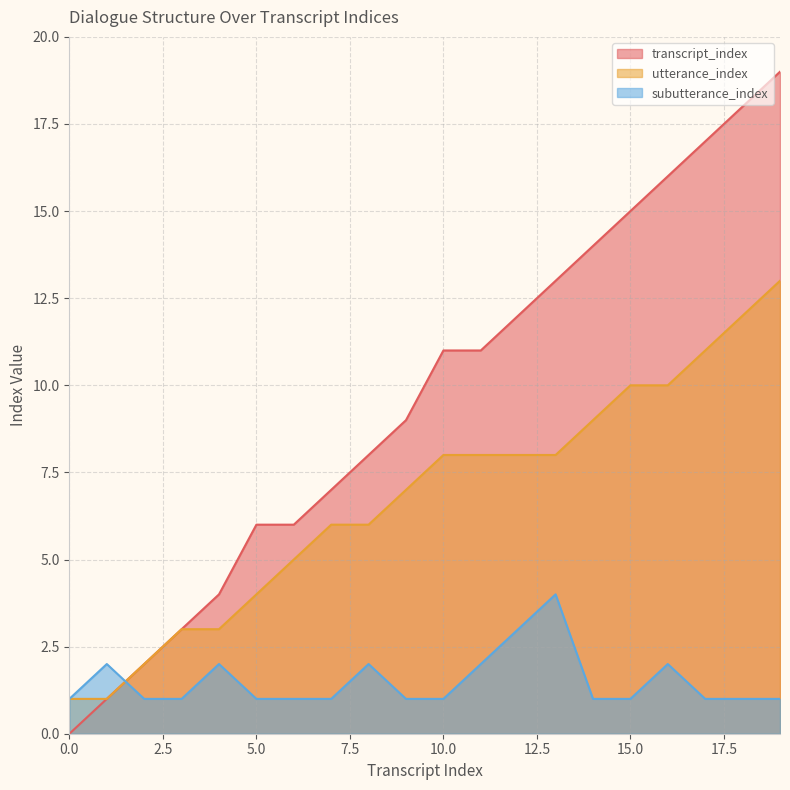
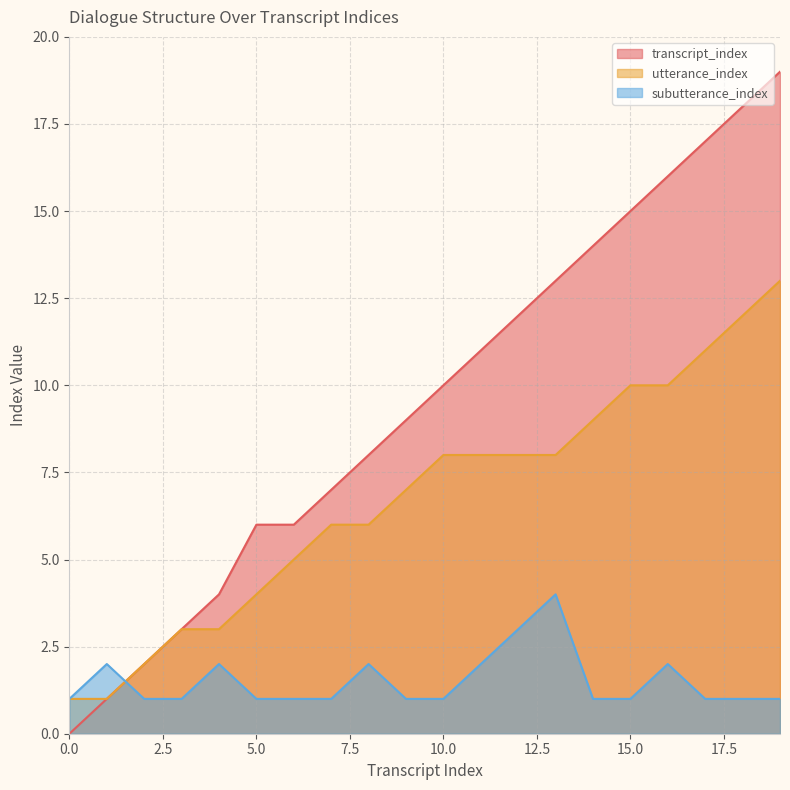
  {
    "transcript_index": {
      "0.0": 0,
      "5.0": 6,
-     "10.0": 11,
+     "10.0": 10,
      "15.0": 15
    },
    "utterance_index": {
      "5.0": 4,
      "10.0": 8,
      "15.0": 10
    },
    "subutterance_index": {
      "5.0": 1,
      "10.0": 1,
      "15.0": 1
    }
  }
